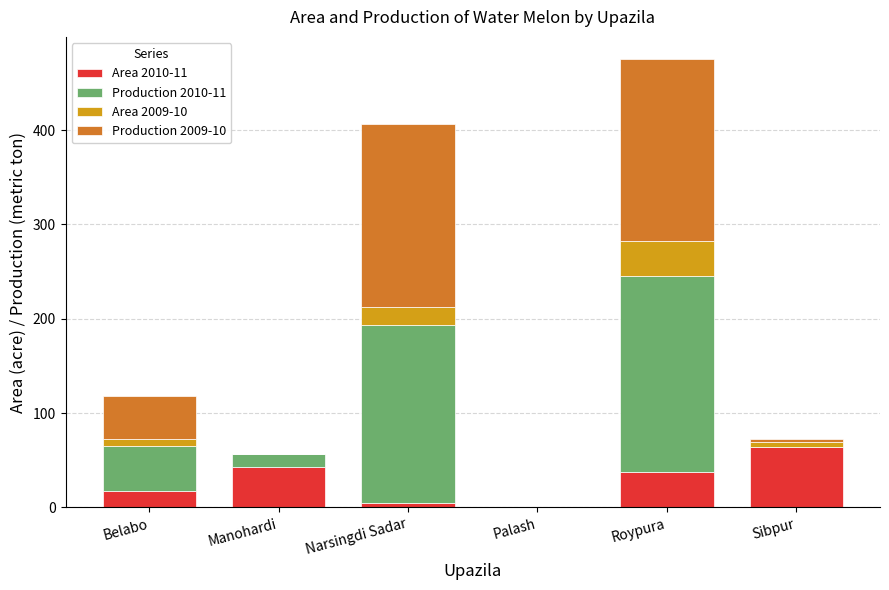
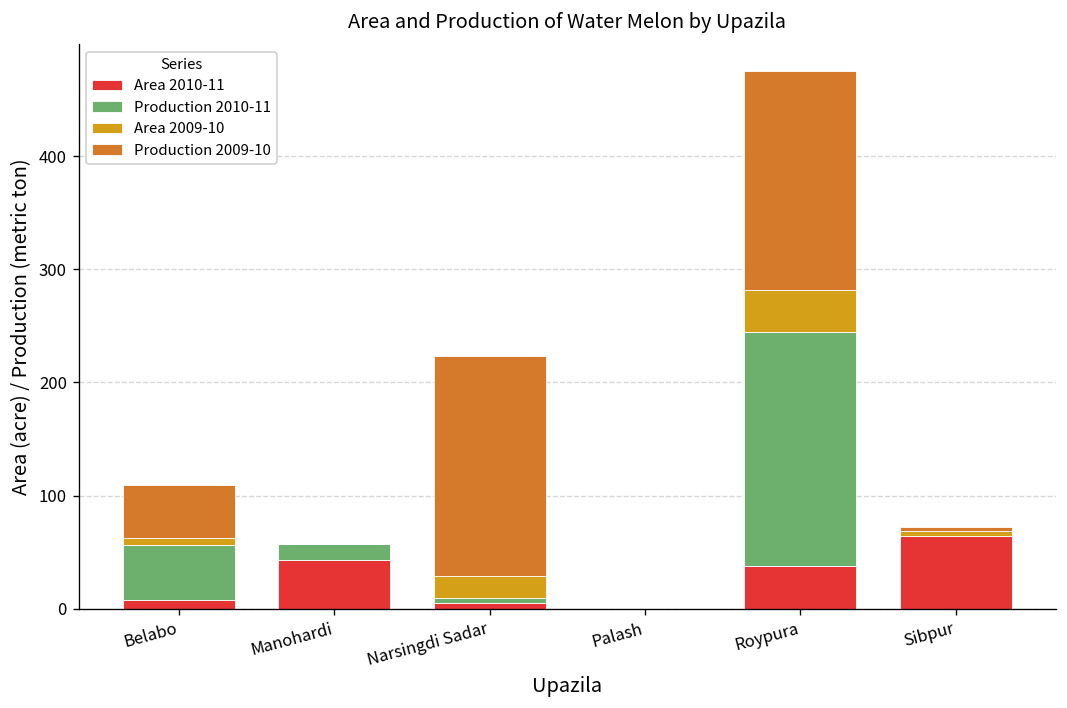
  {
    "Area 2010-11": {
-     "Belabo": 20,
+     "Belabo": 10,
      "Manohardi": 40,
      "Narsingdi Sadar": 10,
      "Palash": 0,
      "Roypura": 40,
      "Sibpur": 60
    },
    "Production 2010-11": {
      "Belabo": 50,
      "Manohardi": 10,
-     "Narsingdi Sadar": 190,
+     "Narsingdi Sadar": 10,
      "Palash": 0,
      "Roypura": 210,
      "Sibpur": 0
    }
  }
